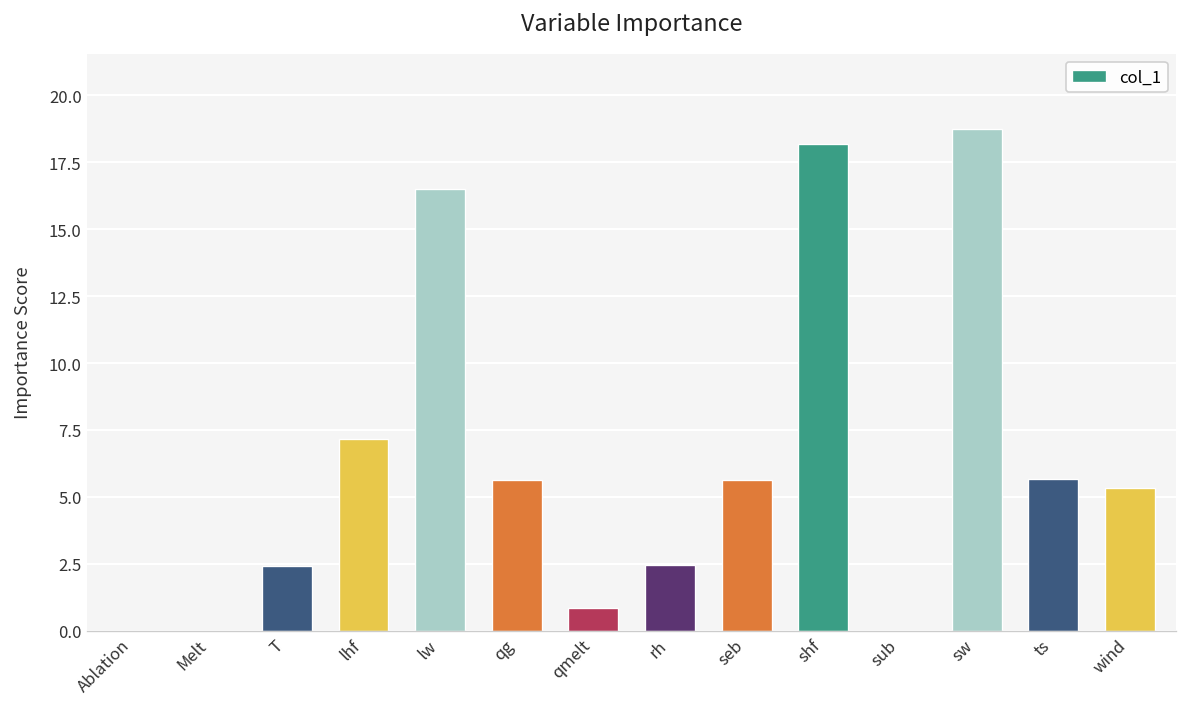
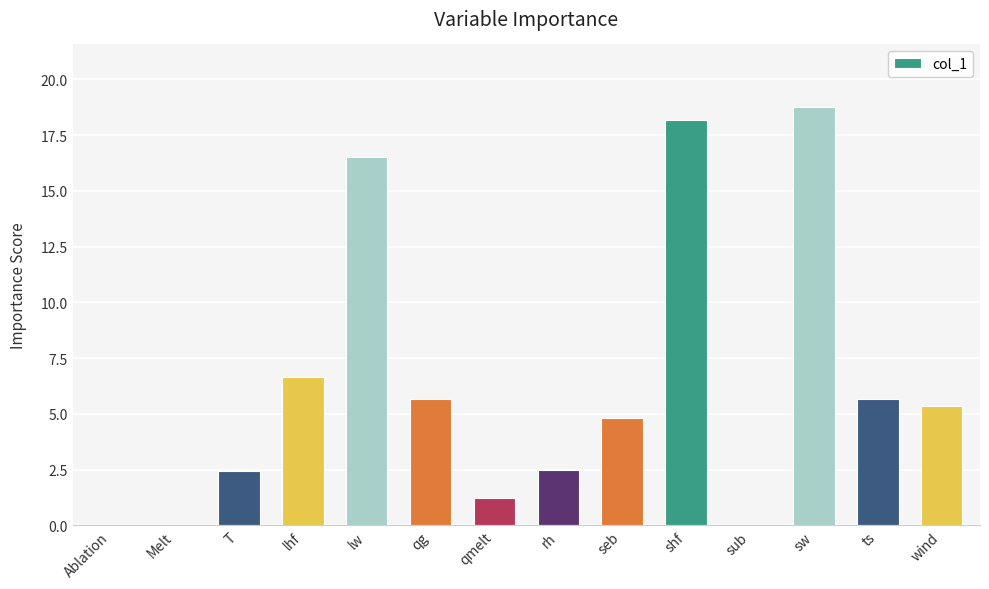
  {
    "T": 2.4,
-   "lhf": 7.1,
+   "lhf": 6.6,
    "lw": 16.5,
    "qg": 5.6,
-   "qmelt": 0.8,
+   "qmelt": 1.2,
    "rh": 2.5,
-   "seb": 5.6,
+   "seb": 4.8,
    "shf": 18.2,
    "sw": 18.8,
    "ts": 5.7,
    "wind": 5.3
  }
